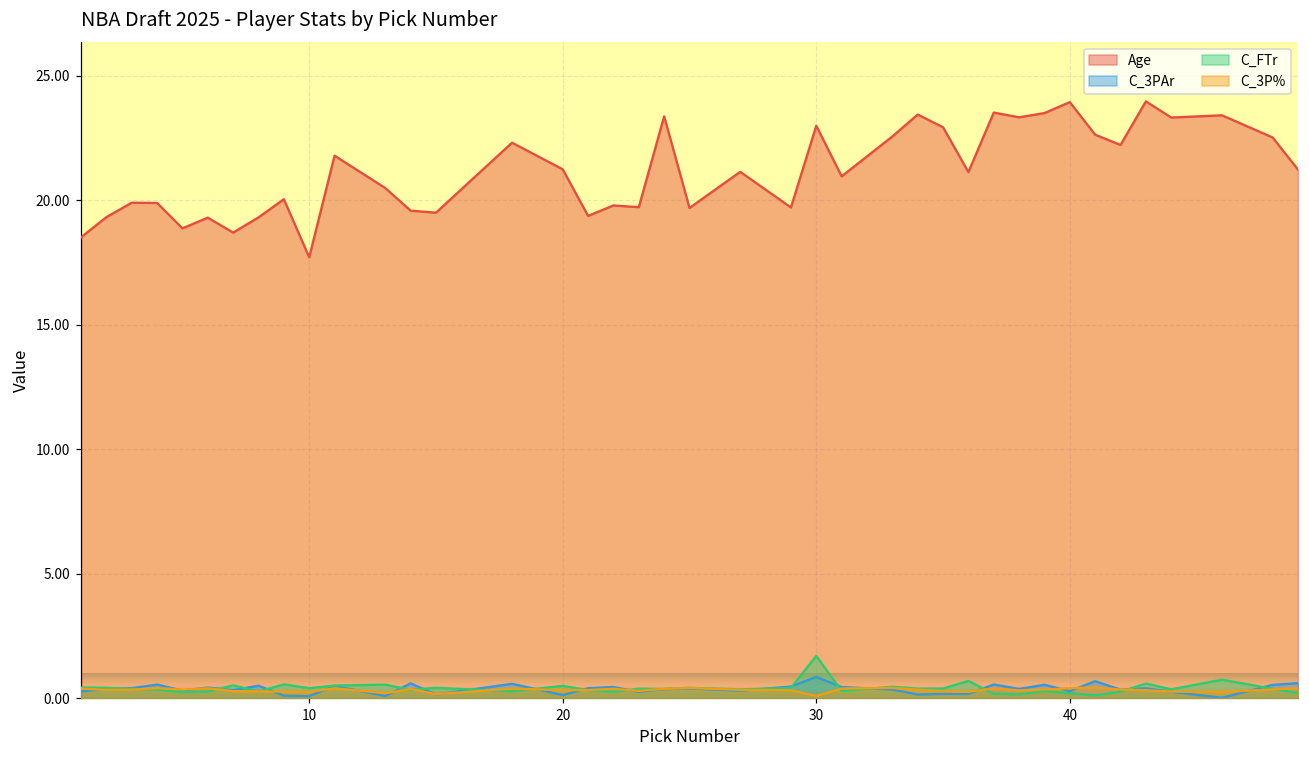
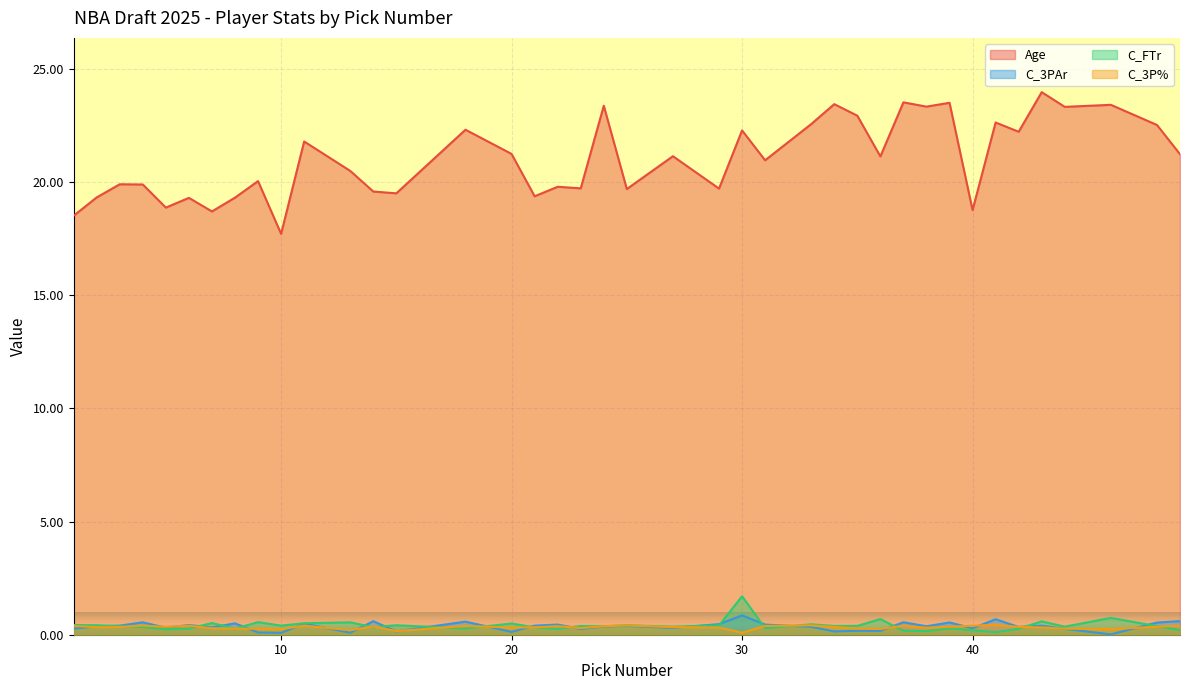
  {
    "Age": {
      "10": 17.7,
      "20": 21.2,
-     "30": 23.0,
-     "40": 23.9
+     "30": 22.3,
+     "40": 18.8
    },
    "C_3PAr": {
      "10": 0.1,
      "20": 0.1,
      "30": 0.9
    },
    "C_FTr": {
      "10": 0.4,
      "20": 0.5,
      "30": 1.7
    },
    "C_3P%": {
      "10": 0.3,
      "20": 0.3,
      "30": 0.1
    }
  }
